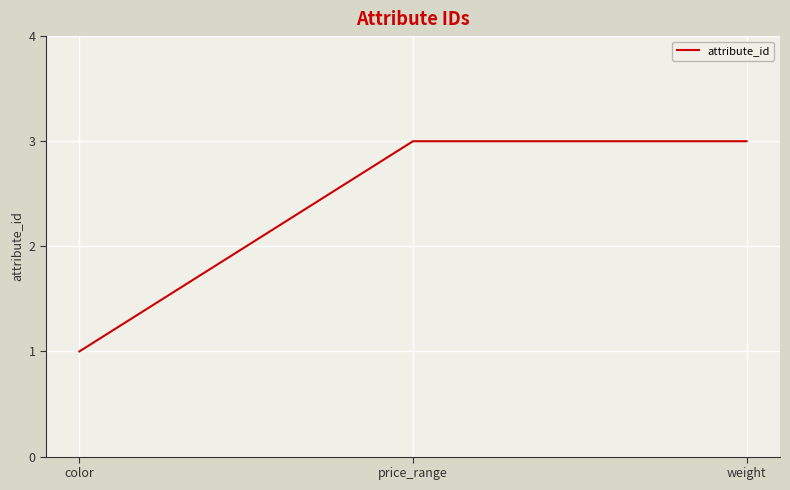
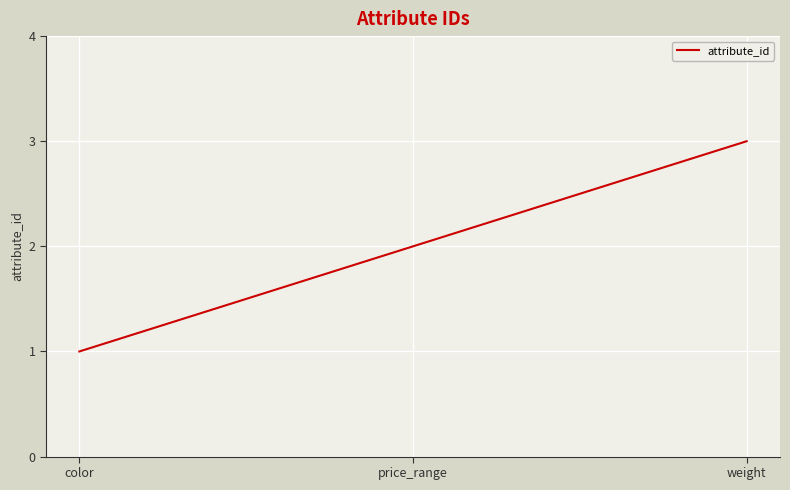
  {
    "color": 1,
-   "price_range": 3,
+   "price_range": 2,
    "weight": 3
  }
